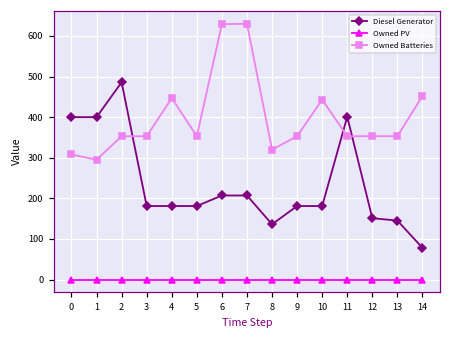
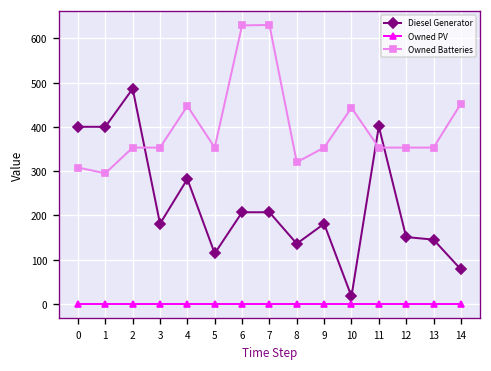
  {
    "Diesel Generator": {
      "0": 400,
      "1": 400,
      "2": 490,
      "3": 180,
-     "4": 180,
-     "5": 180,
+     "4": 280,
+     "5": 110,
      "6": 210,
      "7": 210,
      "8": 140,
      "9": 180,
-     "10": 180,
+     "10": 20,
      "11": 400,
      "12": 150,
      "13": 150,
      "14": 80
    },
    "Owned PV": {
      "0": 0,
      "1": 0,
      "2": 0,
      "3": 0,
      "4": 0,
      "5": 0,
      "6": 0,
      "7": 0,
      "8": 0,
      "9": 0,
      "10": 0,
      "11": 0,
      "12": 0,
      "13": 0,
      "14": 0
    },
    "Owned Batteries": {
      "0": 310,
      "1": 300,
      "2": 350,
      "3": 350,
      "4": 450,
      "5": 350,
      "6": 630,
      "7": 630,
      "8": 320,
      "9": 350,
      "10": 440,
      "11": 350,
      "12": 350,
      "13": 350,
      "14": 450
    }
  }
